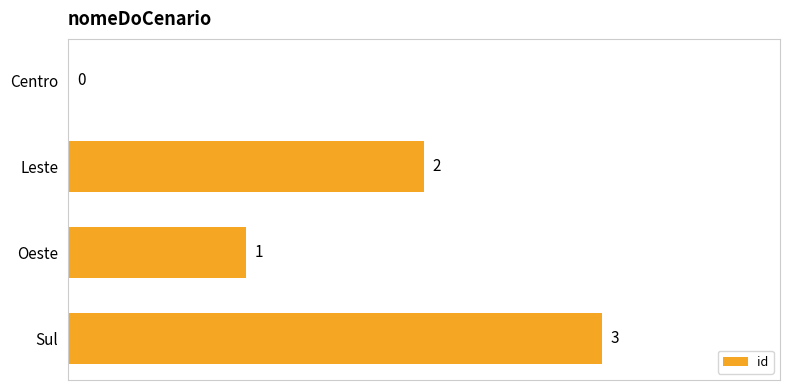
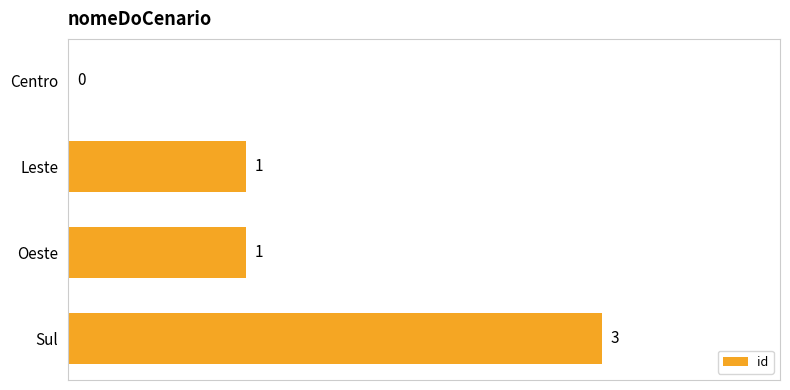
  {
    "Centro": 0,
-   "Leste": 2,
+   "Leste": 1,
    "Oeste": 1,
    "Sul": 3
  }
